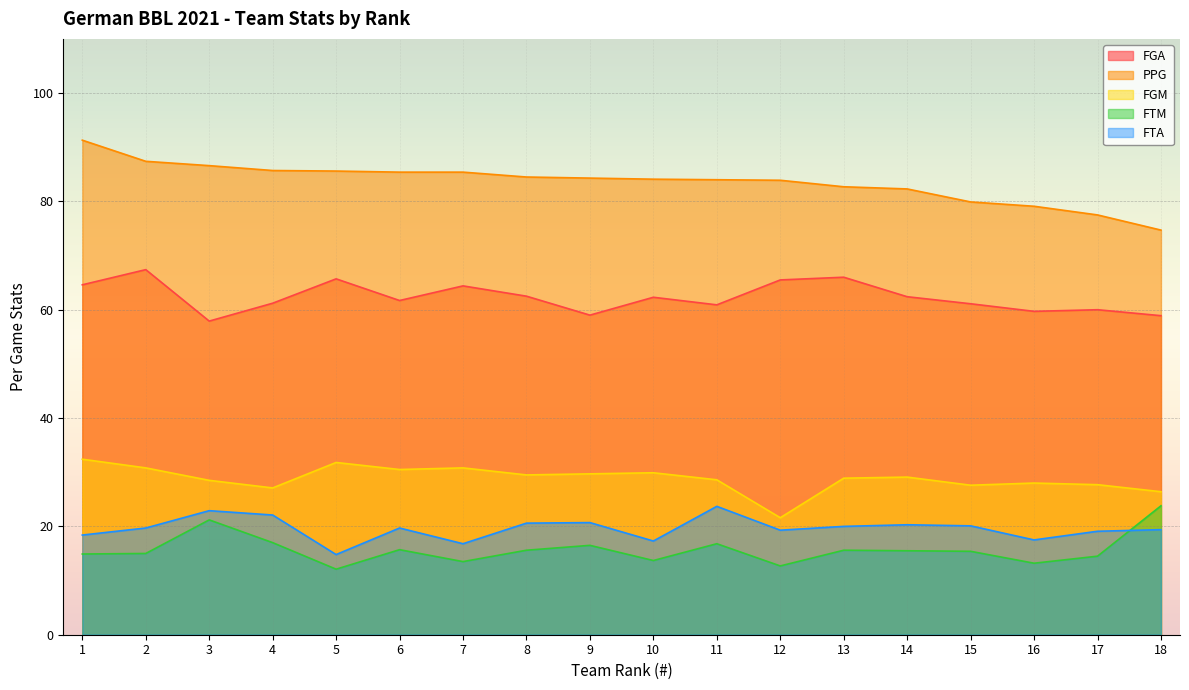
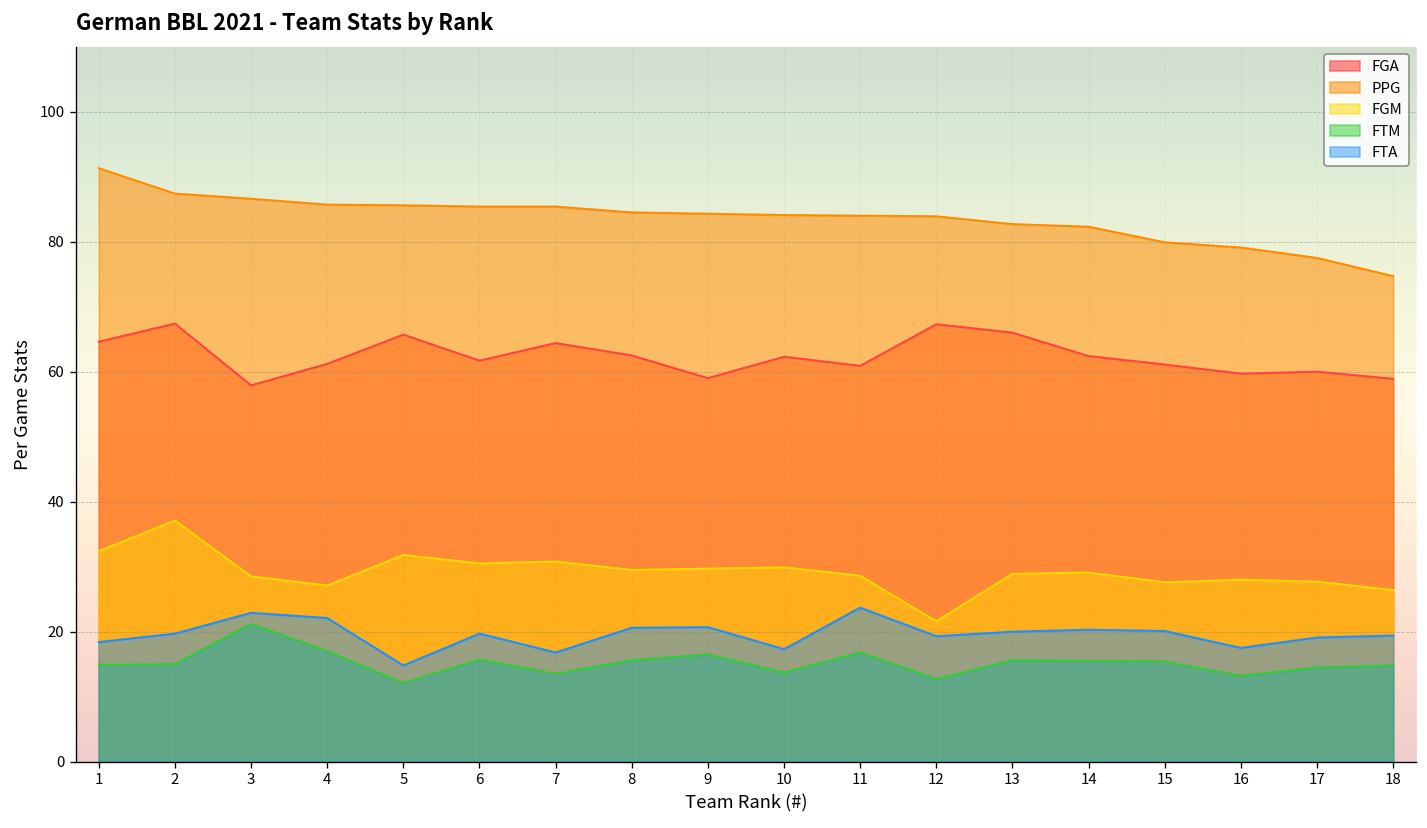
  {
    "FGA": {
      "1": 65,
      "2": 67,
      "3": 58,
      "4": 61,
      "5": 66,
      "6": 62,
      "7": 64,
      "8": 63,
      "9": 59,
      "10": 62,
      "11": 61,
-     "12": 66,
+     "12": 67,
      "13": 66,
      "14": 62,
      "15": 61,
      "16": 60,
      "17": 60,
      "18": 59
    },
    "PPG": {
      "1": 91,
      "2": 87,
      "3": 87,
      "4": 86,
      "5": 86,
      "6": 85,
      "7": 85,
      "8": 85,
      "9": 84,
      "10": 84,
      "11": 84,
      "12": 84,
      "13": 83,
      "14": 82,
      "15": 80,
      "16": 79,
      "17": 78,
      "18": 75
    },
    "FGM": {
      "1": 32,
-     "2": 31,
+     "2": 37,
      "3": 29,
      "4": 27,
      "5": 32,
      "6": 31,
      "7": 31,
      "8": 30,
      "9": 30,
      "10": 30,
      "11": 29,
      "12": 22,
      "13": 29,
      "14": 29,
      "15": 28,
      "16": 28,
      "17": 28,
      "18": 26
    },
    "FTM": {
      "1": 15,
      "2": 15,
      "3": 21,
      "4": 17,
      "5": 12,
      "6": 16,
      "7": 14,
      "8": 16,
      "9": 17,
      "10": 14,
      "11": 17,
      "12": 13,
      "13": 16,
      "14": 16,
      "15": 15,
      "16": 13,
      "17": 15,
-     "18": 24
+     "18": 15
    },
    "FTA": {
      "1": 18,
      "2": 20,
      "3": 23,
      "4": 22,
      "5": 15,
      "6": 20,
      "7": 17,
      "8": 21,
      "9": 21,
      "10": 17,
      "11": 24,
      "12": 19,
      "13": 20,
      "14": 20,
      "15": 20,
      "16": 18,
      "17": 19,
      "18": 19
    }
  }
